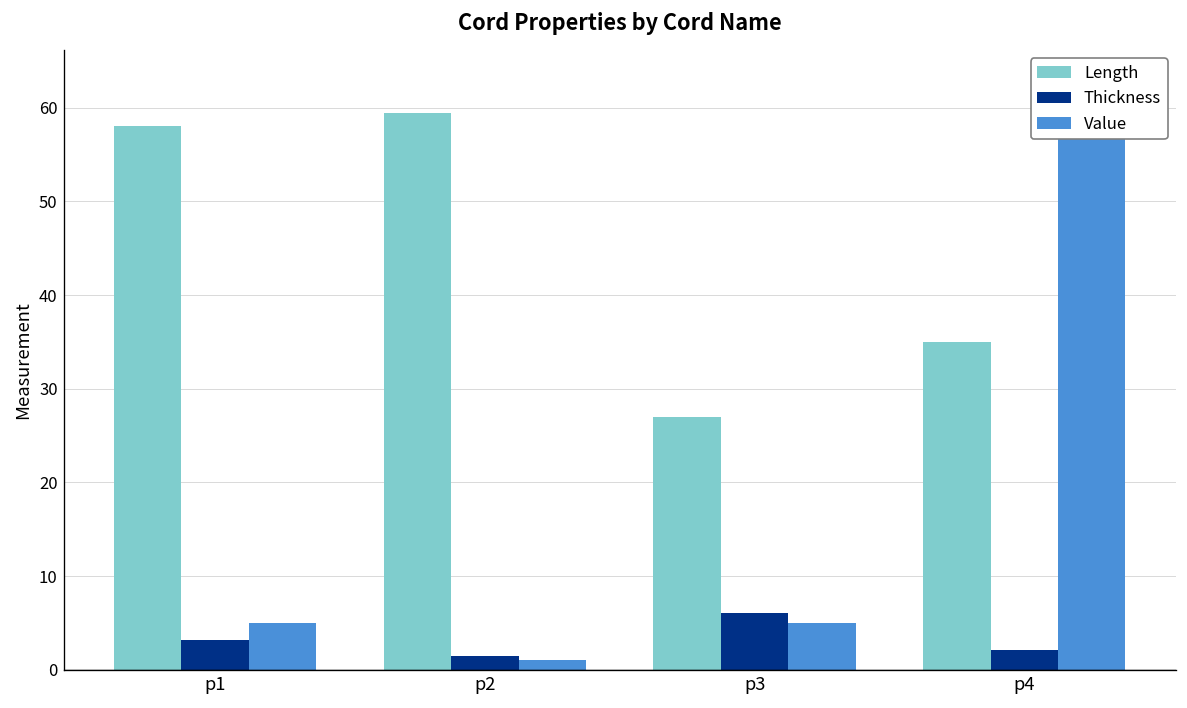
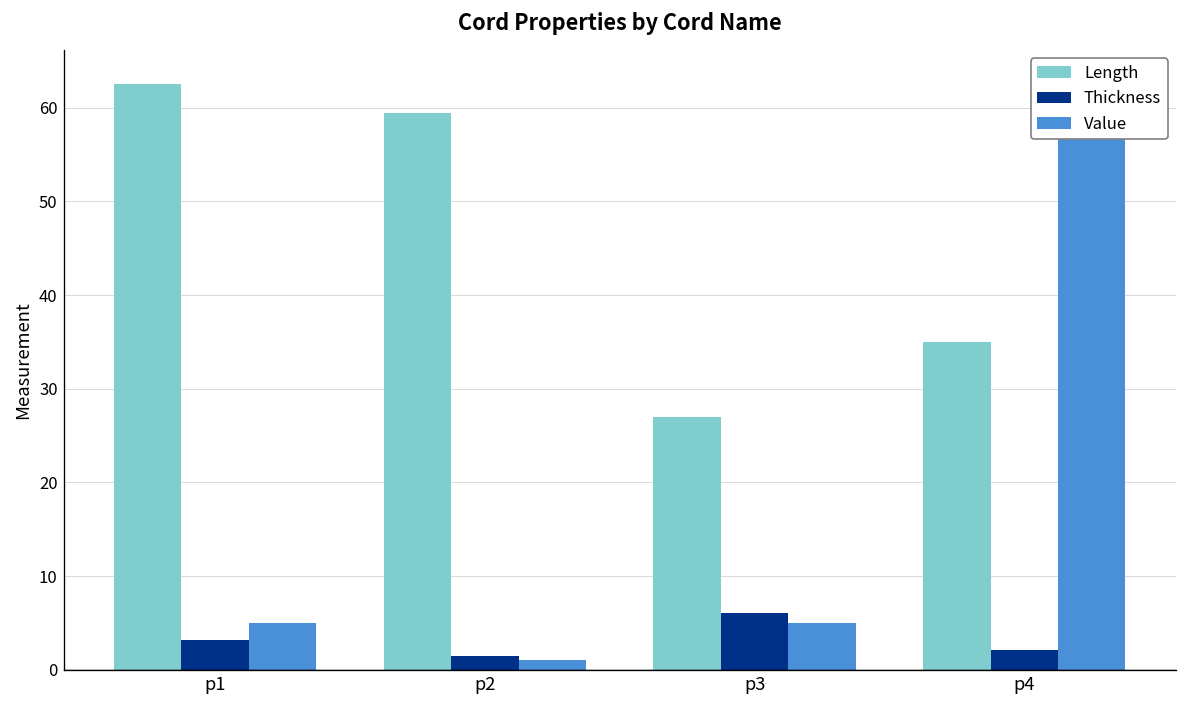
  {
    "Length": {
-     "p1": 58,
+     "p1": 63,
      "p2": 59,
      "p3": 27,
      "p4": 35
    },
    "Thickness": {
      "p1": 3,
      "p2": 2,
      "p3": 6,
      "p4": 2
    },
    "Value": {
      "p1": 5,
      "p2": 1,
      "p3": 5
    }
  }
